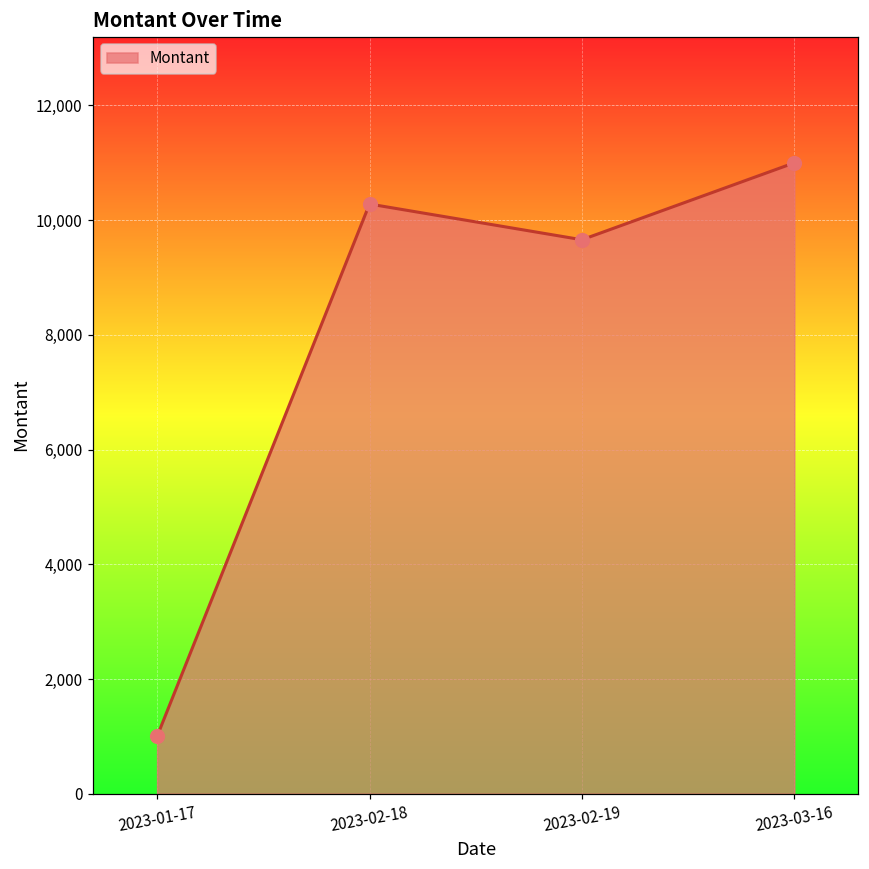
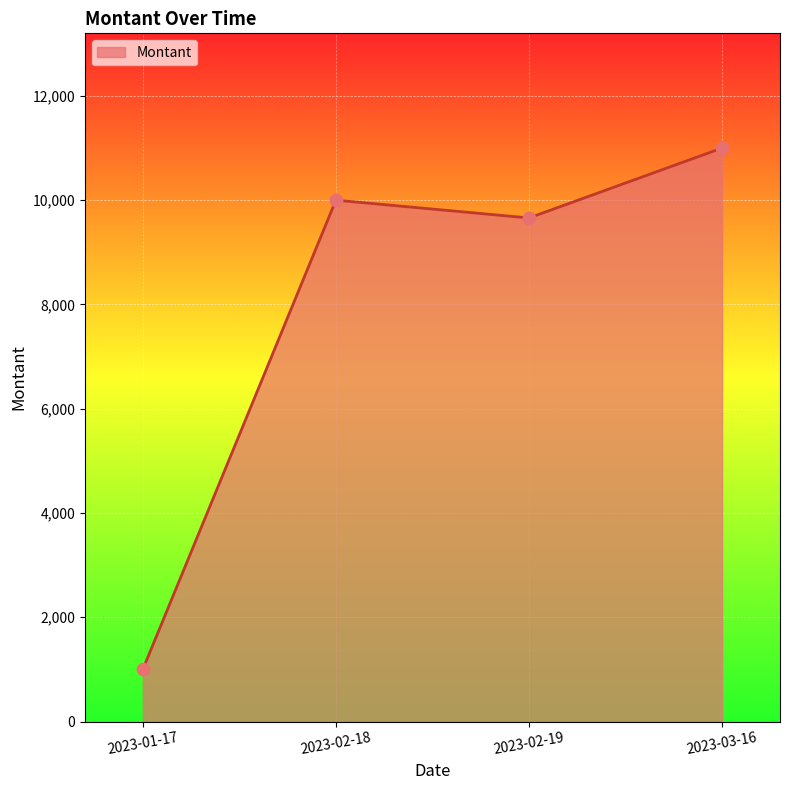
  {
    "2023-01-17": "1,000",
-   "2023-02-18": "10,300",
+   "2023-02-18": "10,000",
    "2023-02-19": "9,700",
    "2023-03-16": "11,000"
  }
